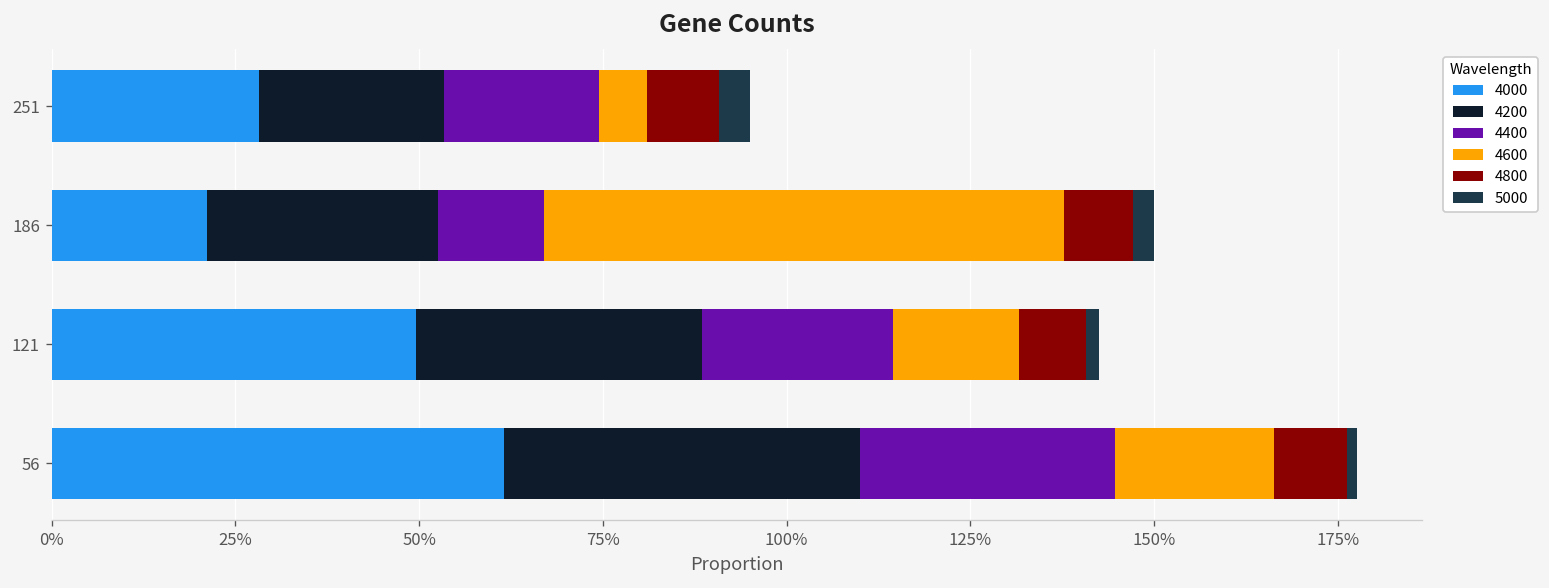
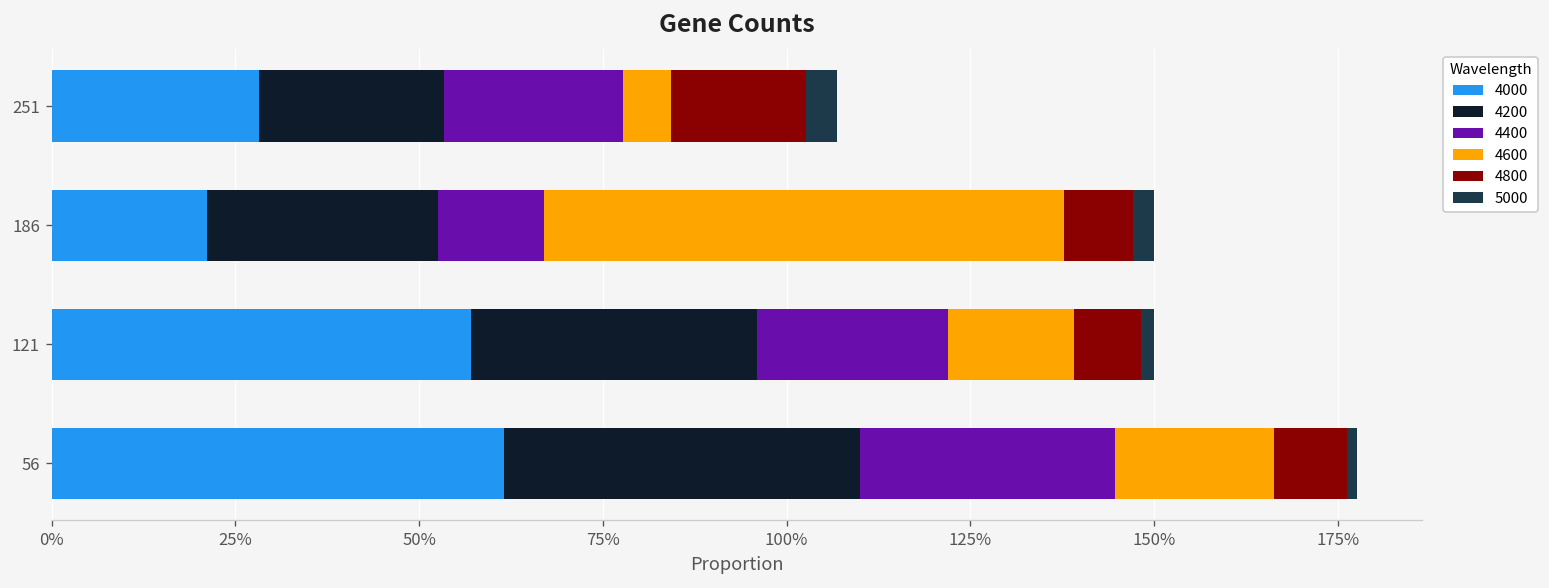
  {
    "4000": {
      "251": "28%",
      "186": "21%",
-     "121": "50%",
+     "121": "57%",
      "56": "62%"
    },
    "4400": {
-     "251": "21%",
+     "251": "24%",
      "186": "15%",
      "121": "26%",
      "56": "35%"
    },
    "4600": {
      "251": "6%",
      "186": "71%",
      "121": "17%",
      "56": "22%"
    },
    "4800": {
-     "251": "10%",
+     "251": "18%",
      "186": "9%",
      "121": "9%",
      "56": "10%"
    }
  }
